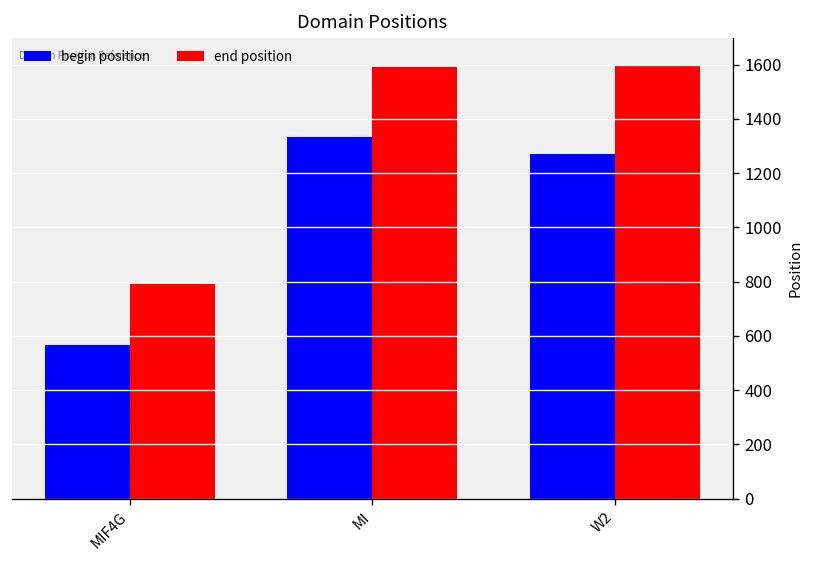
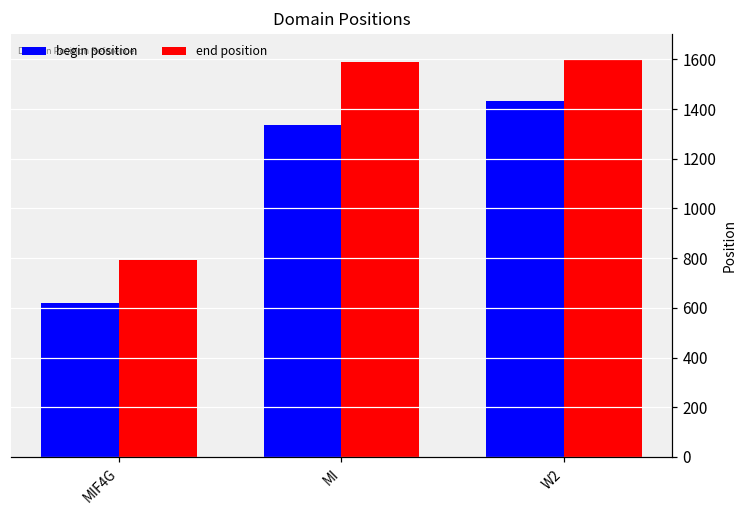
  {
    "begin position": {
-     "MIF4G": 570,
+     "MIF4G": 620,
      "MI": 1330,
-     "W2": 1270
+     "W2": 1430
    },
    "end position": {
      "MIF4G": 790,
      "MI": 1590,
      "W2": 1600
    }
  }
